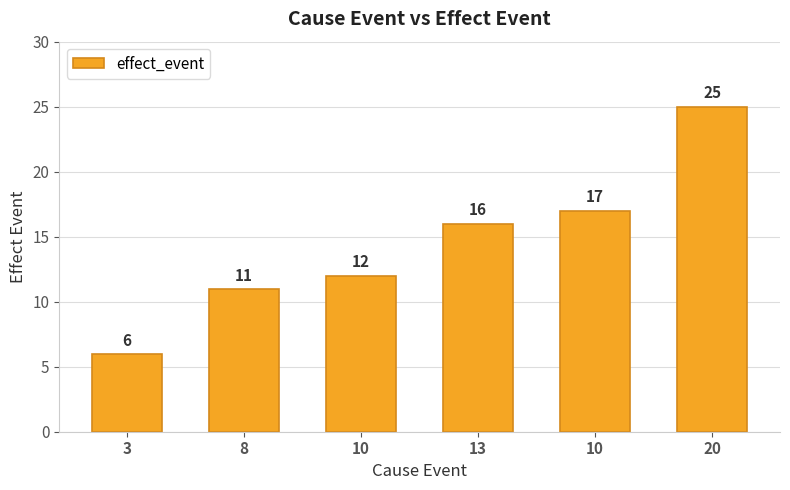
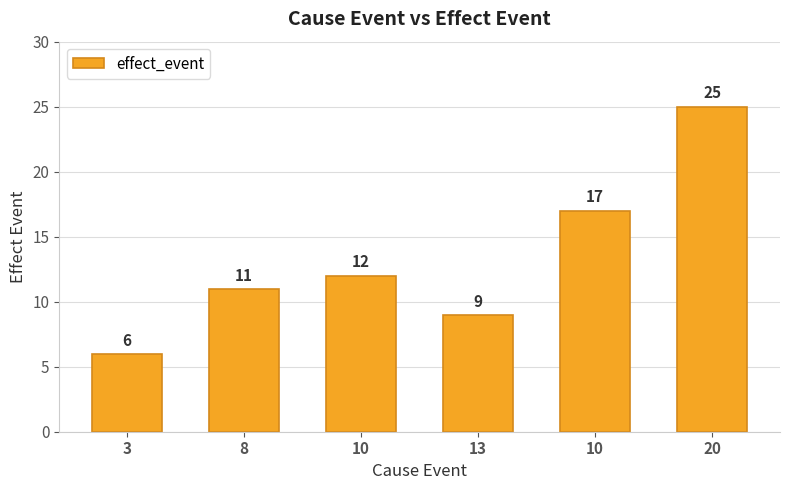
  {
    "3": 6,
    "8": 11,
-   "13": 16,
+   "13": 9,
    "20": 25
  }
